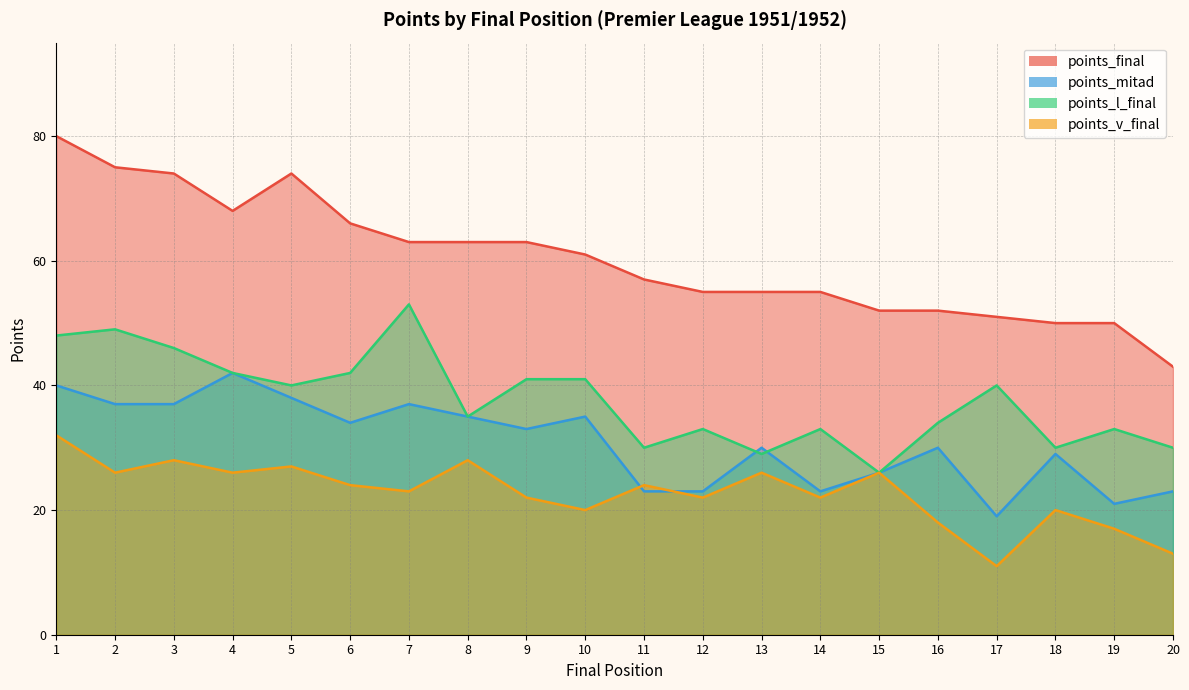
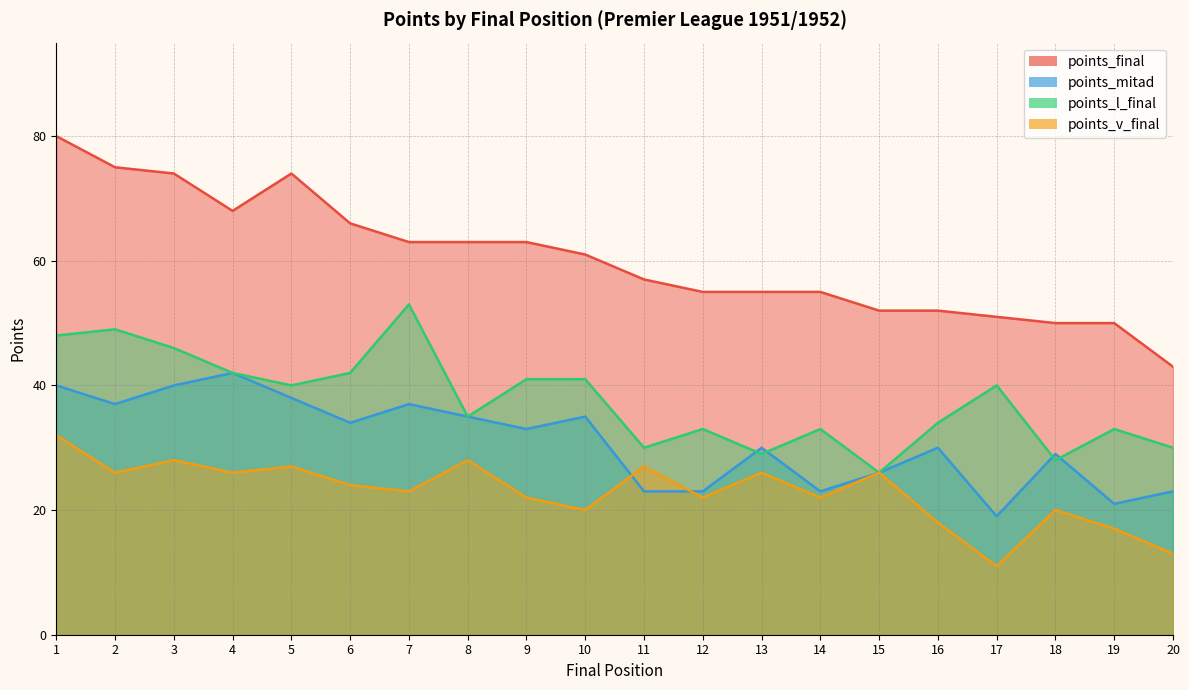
  {
    "points_final": {
      "1": 80,
      "2": 75,
      "3": 74,
      "4": 68,
      "5": 74,
      "6": 66,
      "7": 63,
      "8": 63,
      "9": 63,
      "10": 61,
      "11": 57,
      "12": 55,
      "13": 55,
      "14": 55,
      "15": 52,
      "16": 52,
      "17": 51,
      "18": 50,
      "19": 50,
      "20": 43
    },
    "points_mitad": {
      "1": 40,
      "2": 37,
-     "3": 37,
+     "3": 40,
      "5": 38,
      "6": 34,
      "7": 37,
      "9": 33,
      "10": 35,
      "11": 23,
      "12": 23,
      "13": 30,
      "14": 23,
      "16": 30,
      "17": 19,
      "18": 29,
      "19": 21,
      "20": 23
    },
    "points_l_final": {
      "1": 48,
      "2": 49,
      "3": 46,
      "5": 40,
      "6": 42,
      "7": 53,
      "9": 41,
      "10": 41,
      "11": 30,
      "12": 33,
      "13": 29,
      "14": 33,
      "16": 34,
      "17": 40,
-     "18": 30,
+     "18": 28,
      "19": 33,
      "20": 30
    },
    "points_v_final": {
      "1": 32,
      "2": 26,
      "3": 28,
      "4": 26,
      "5": 27,
      "6": 24,
      "7": 23,
      "8": 28,
      "9": 22,
      "10": 20,
-     "11": 24,
+     "11": 27,
      "12": 22,
      "13": 26,
      "14": 22,
      "16": 18,
      "17": 11,
      "18": 20,
      "19": 17,
      "20": 13
    }
  }
